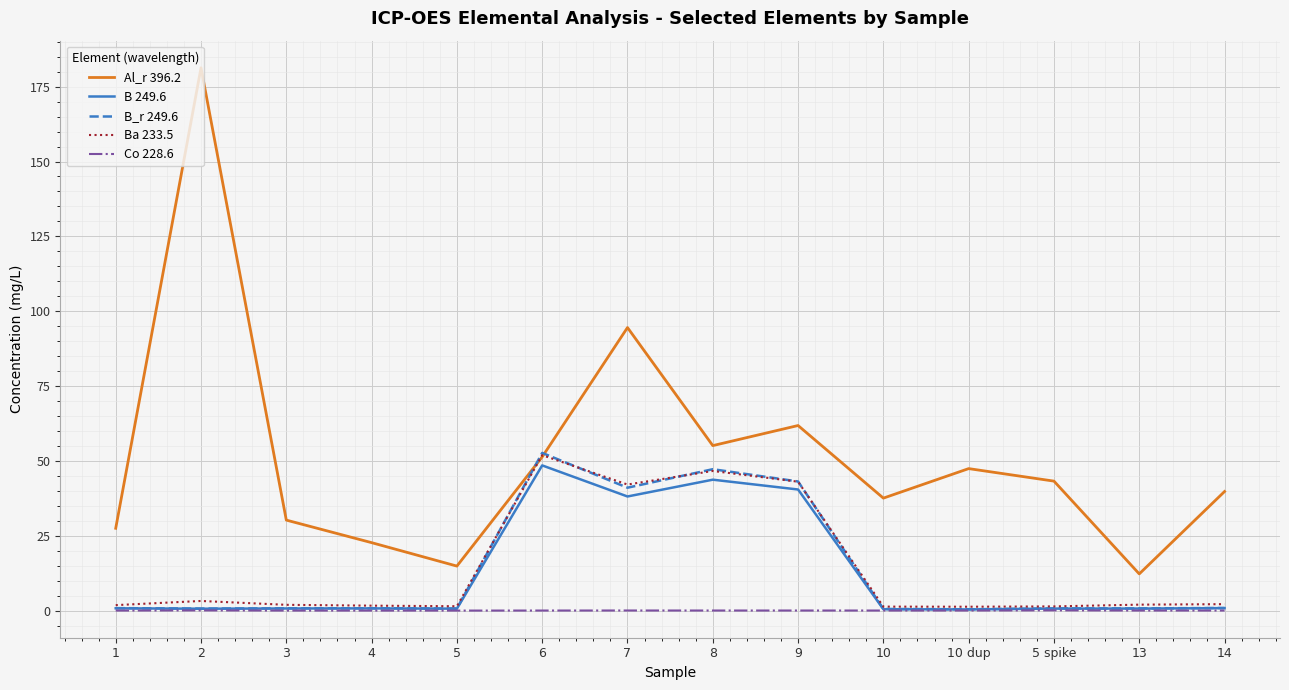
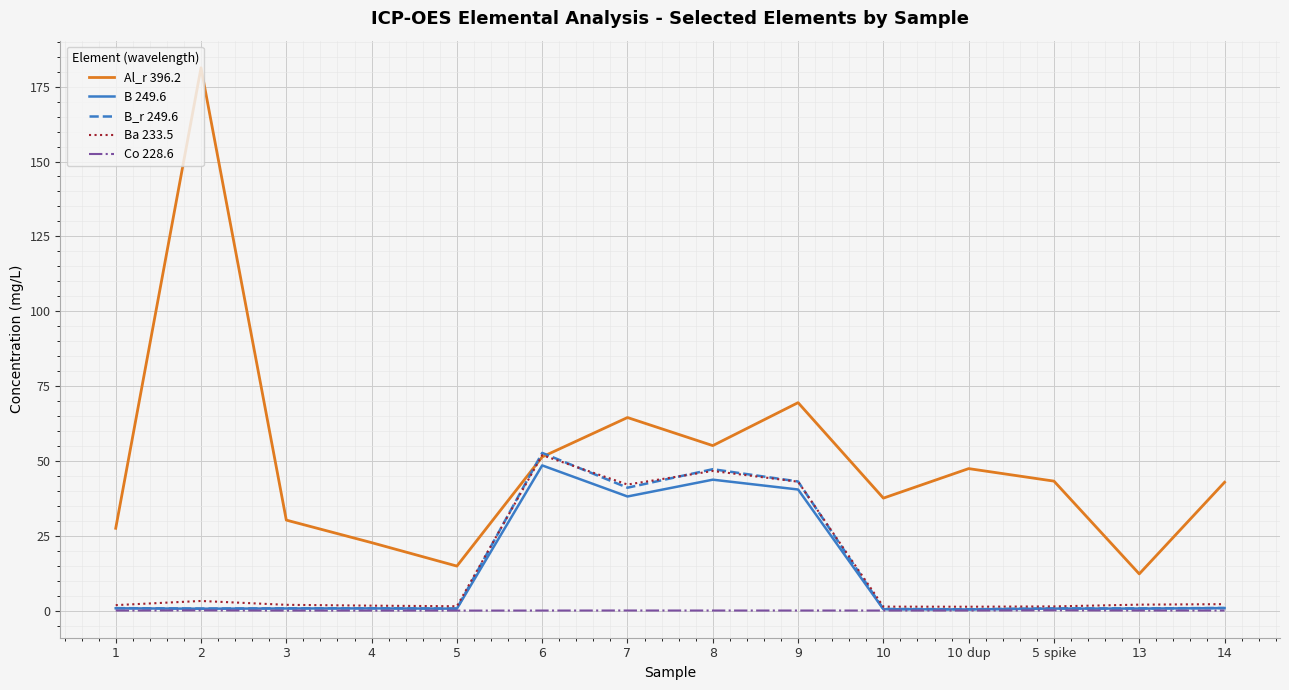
  {
    "Al_r 396.2": {
      "1": 28,
      "3": 30,
      "4": 23,
      "5": 15,
-     "7": 95,
+     "7": 64,
      "8": 55,
-     "9": 62,
+     "9": 69,
      "10": 38,
      "10 dup": 47,
      "5 spike": 43,
      "13": 12,
-     "14": 40
+     "14": 43
    },
    "Ba 233.5": {
      "1": 2,
      "2": 3,
      "3": 2,
      "4": 2,
      "7": 42,
      "10 dup": 1,
      "13": 2,
      "14": 2
    },
    "Co 228.6": {
      "6": 0,
      "7": 0,
      "8": 0,
      "9": 0
    }
  }
